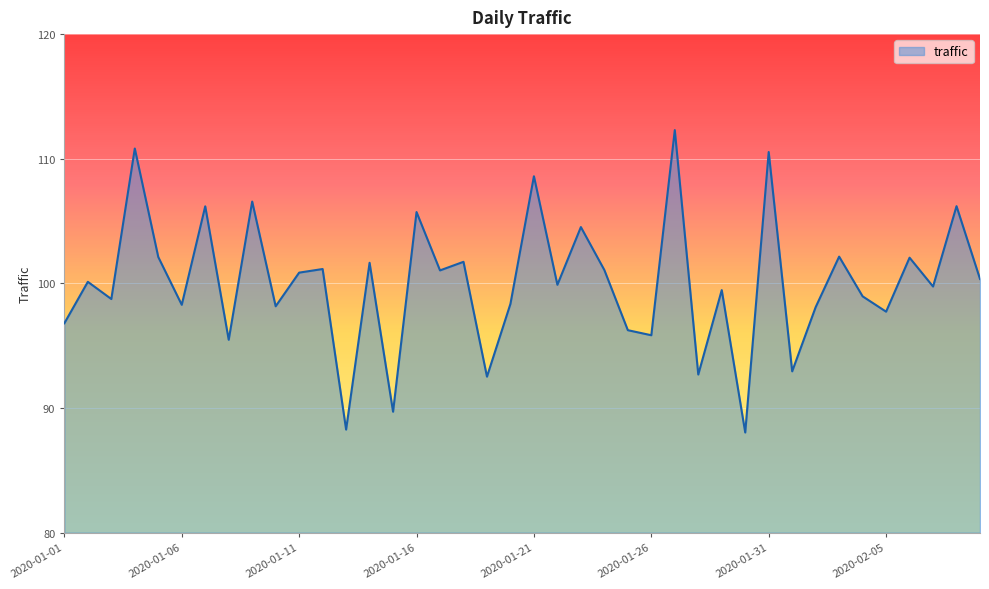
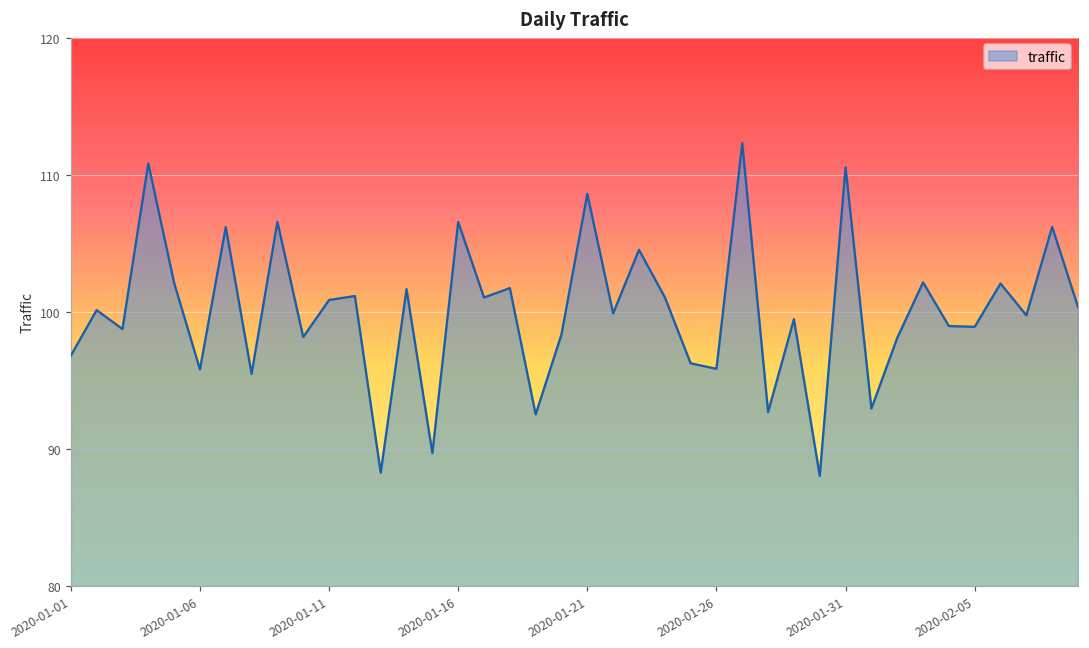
  {
    "2020-01-01": 96.8,
-   "2020-01-06": 98.3,
+   "2020-01-06": 95.8,
    "2020-01-11": 100.9,
-   "2020-01-16": 105.7,
+   "2020-01-16": 106.6,
    "2020-01-21": 108.6,
    "2020-01-26": 95.8,
    "2020-01-31": 110.5,
-   "2020-02-05": 97.7
+   "2020-02-05": 98.9
  }
